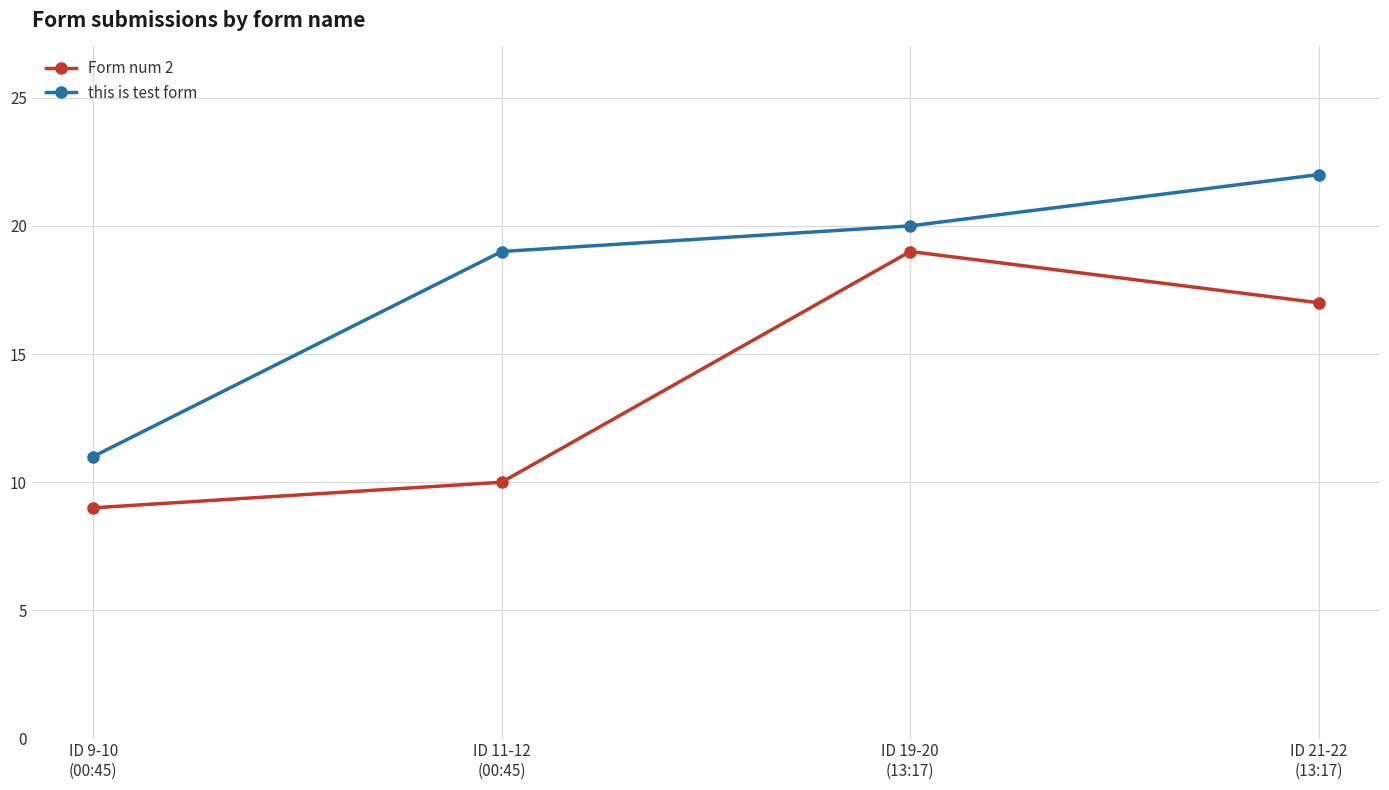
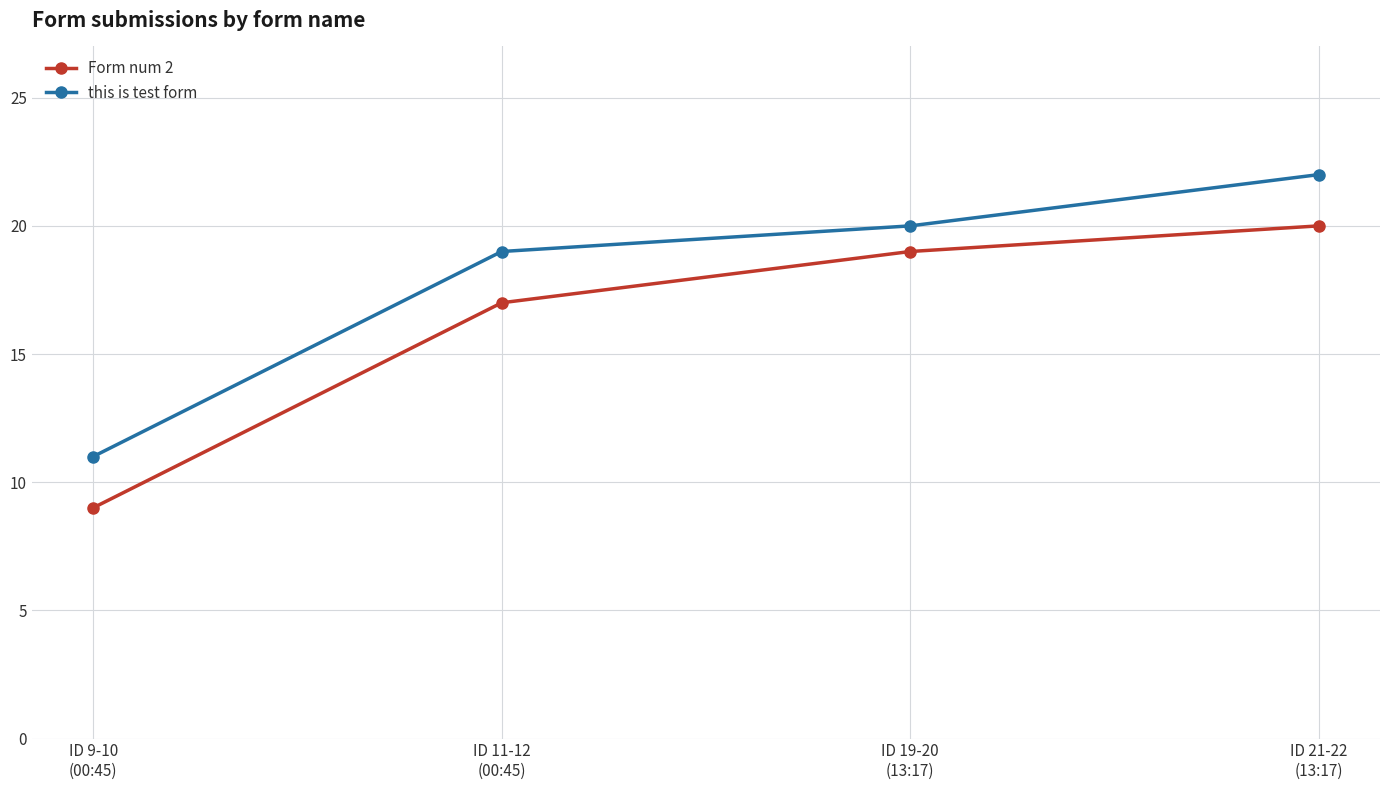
  {
    "Form num 2": {
      "ID 9-10 (00:45)": 9,
-     "ID 11-12 (00:45)": 10,
+     "ID 11-12 (00:45)": 17,
      "ID 19-20 (13:17)": 19,
-     "ID 21-22 (13:17)": 17
+     "ID 21-22 (13:17)": 20
    },
    "this is test form": {
      "ID 9-10 (00:45)": 11,
      "ID 11-12 (00:45)": 19,
      "ID 19-20 (13:17)": 20,
      "ID 21-22 (13:17)": 22
    }
  }
